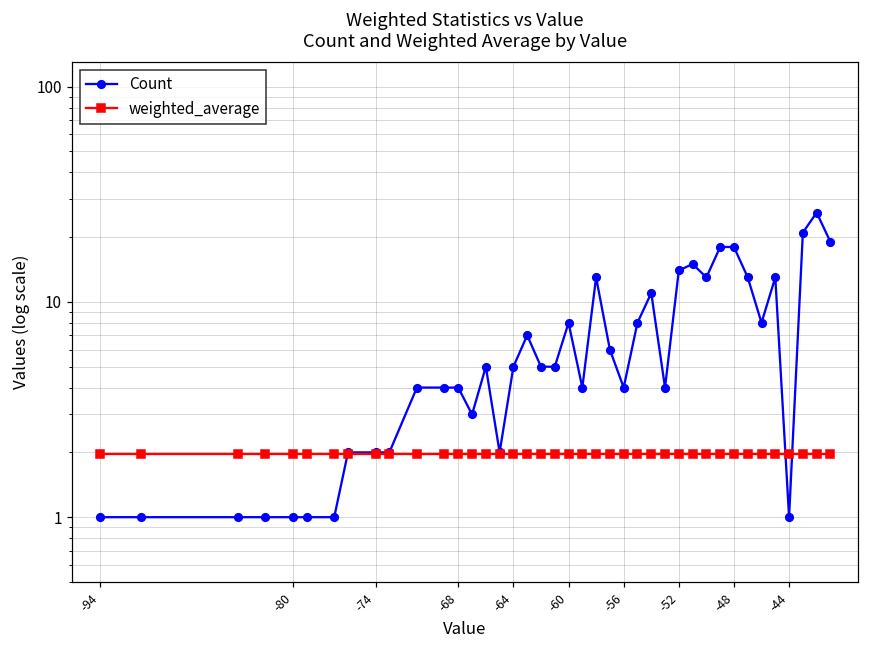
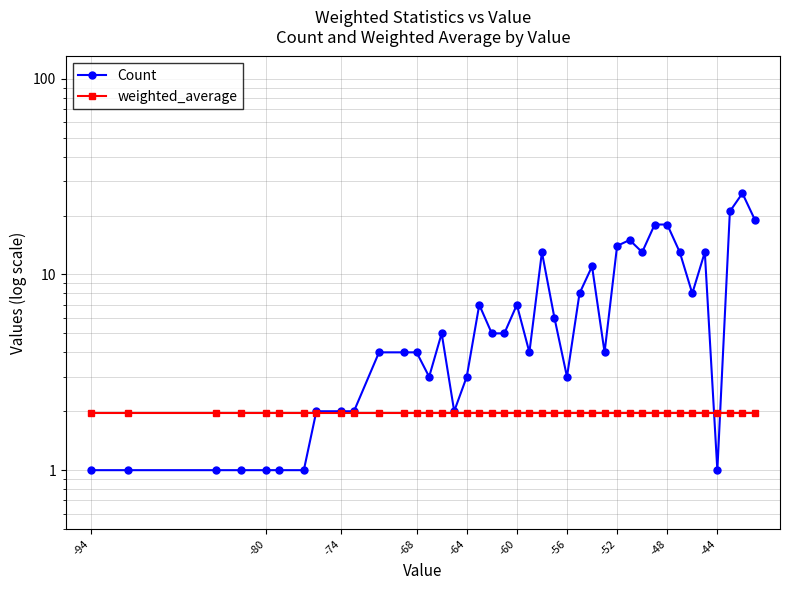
  {
    "Count": {
      "-94": 1,
      "-80": 1,
      "-68": 4,
-     "-64": 5,
-     "-60": 8,
-     "-56": 4,
+     "-64": 3,
+     "-60": 7,
+     "-56": 3,
      "-52": 14,
      "-48": 18,
      "-44": 1
    },
    "weighted_average": {
      "-94": 2,
      "-80": 2,
      "-68": 2,
      "-64": 2,
      "-60": 2,
      "-56": 2,
      "-52": 2,
      "-48": 2,
      "-44": 2
    }
  }
